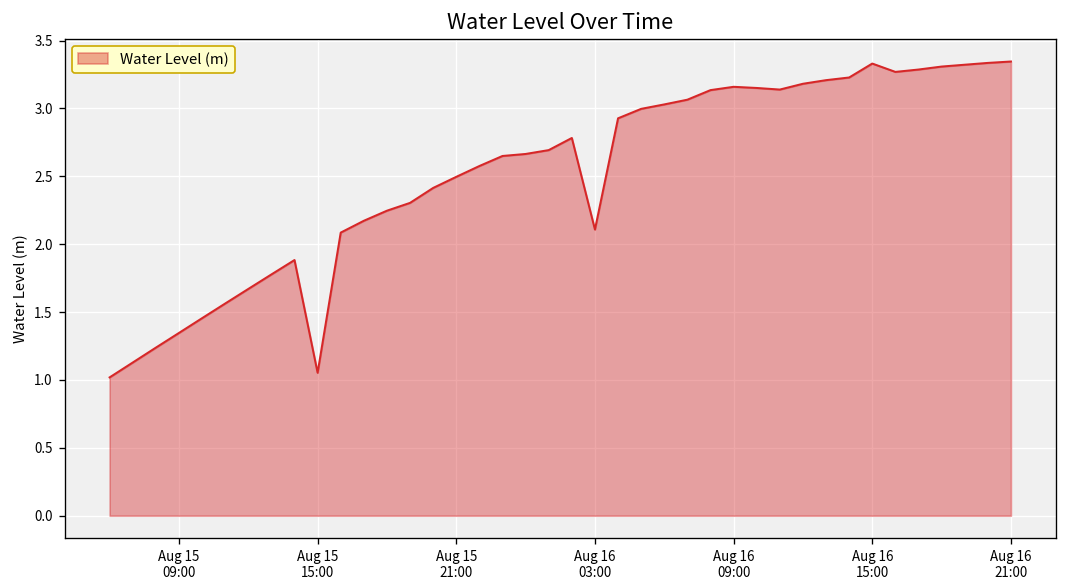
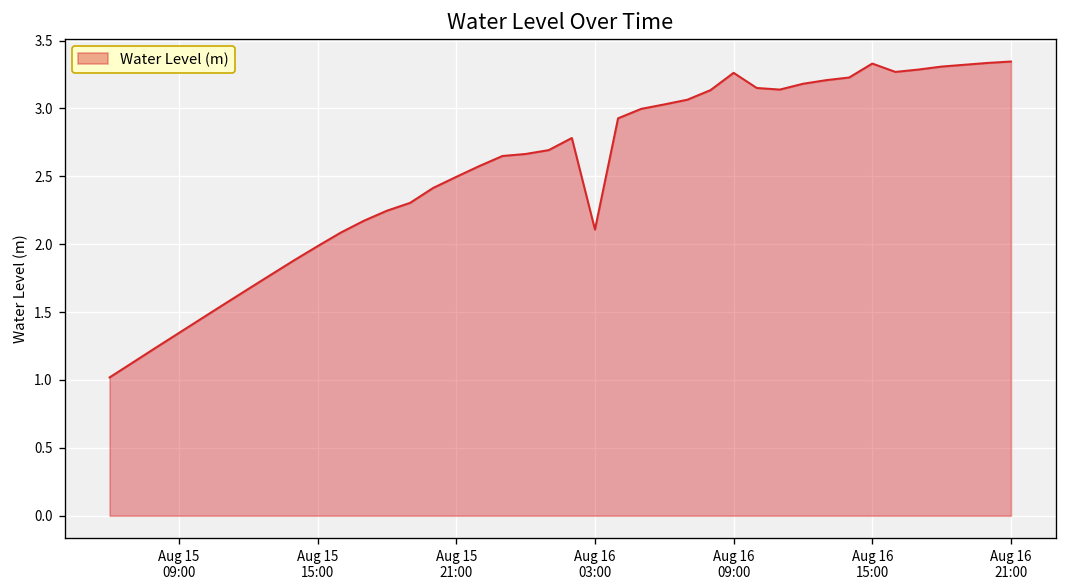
  {
    "Aug 15 09:00": 1.35,
-   "Aug 15 15:00": 1.05,
+   "Aug 15 15:00": 1.99,
    "Aug 15 21:00": 2.50,
    "Aug 16 03:00": 2.11,
-   "Aug 16 09:00": 3.16,
+   "Aug 16 09:00": 3.26,
    "Aug 16 15:00": 3.33,
    "Aug 16 21:00": 3.35
  }
